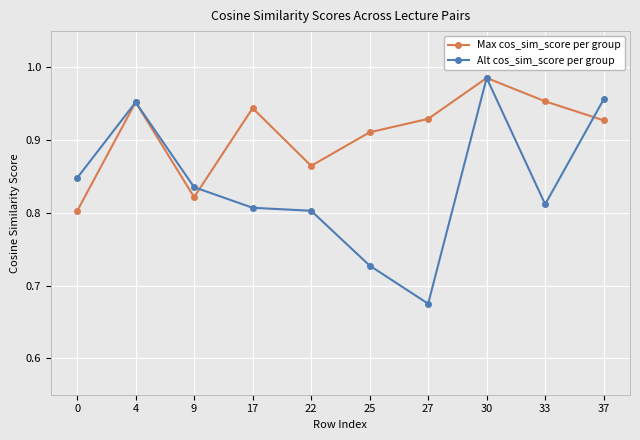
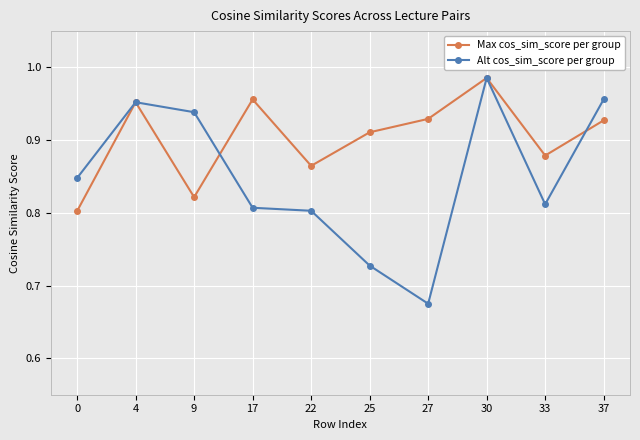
  {
    "Max cos_sim_score per group": {
      "0": 0.80,
      "9": 0.82,
-     "17": 0.94,
+     "17": 0.96,
      "22": 0.86,
      "25": 0.91,
      "27": 0.93,
-     "33": 0.95,
+     "33": 0.88,
      "37": 0.93
    },
    "Alt cos_sim_score per group": {
      "0": 0.85,
-     "9": 0.84,
+     "9": 0.94,
      "17": 0.81,
      "22": 0.80,
      "25": 0.73,
      "27": 0.68,
      "33": 0.81,
      "37": 0.96
    }
  }
